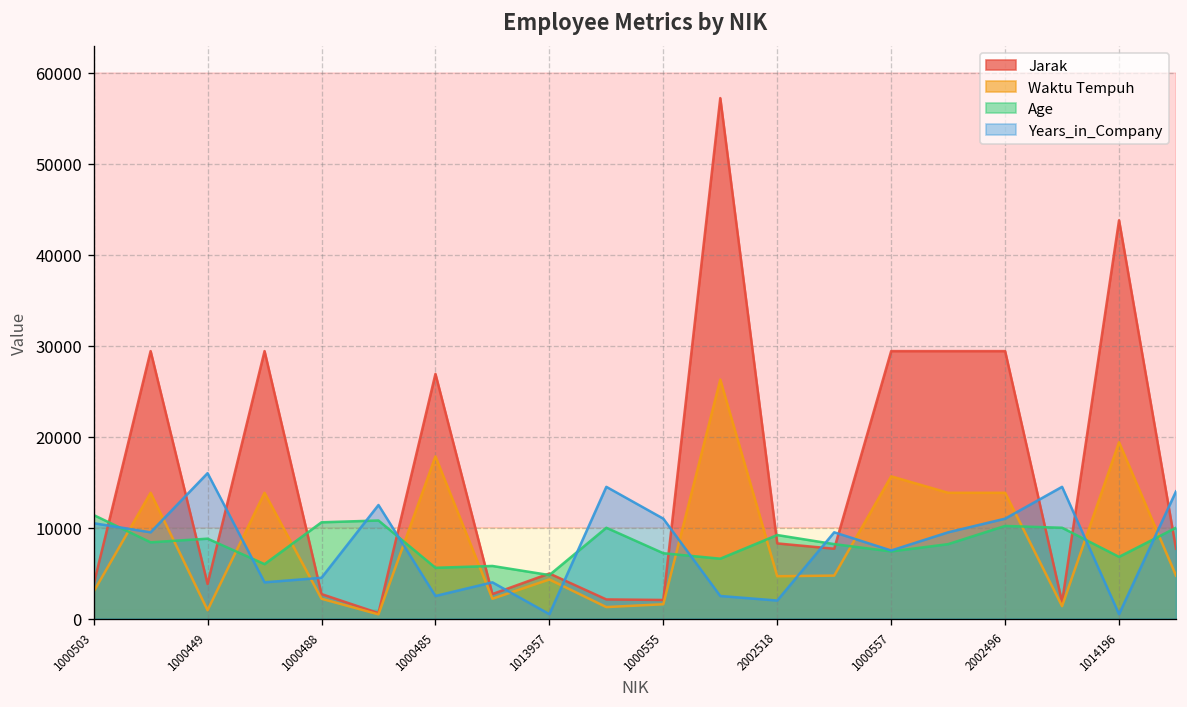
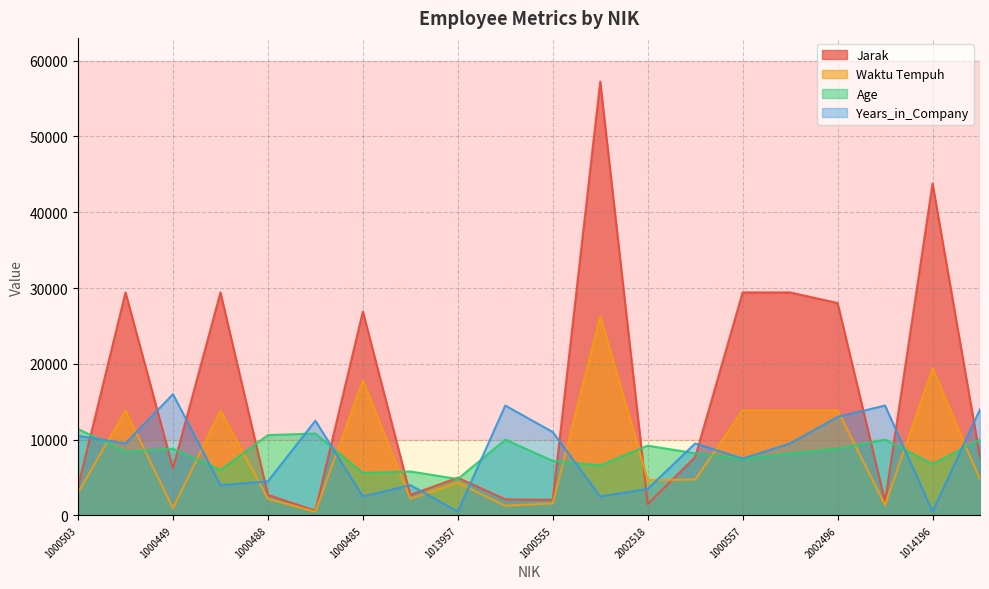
  {
    "Jarak": {
      "1000503": 4000,
-     "1000449": 4000,
+     "1000449": 6000,
      "1000488": 3000,
      "1000485": 27000,
      "1000555": 2000,
-     "2002518": 8000,
+     "2002518": 2000,
      "1000557": 29000,
-     "2002496": 29000,
+     "2002496": 28000,
      "1014196": 44000
    },
    "Waktu Tempuh": {
      "1000503": 3000,
      "1000449": 1000,
      "1000488": 2000,
      "1000485": 18000,
      "1013957": 4000,
      "1000555": 2000,
      "2002518": 5000,
-     "1000557": 16000,
+     "1000557": 14000,
      "2002496": 14000,
      "1014196": 19000
    },
    "Age": {
      "1000503": 11000,
      "1000449": 9000,
      "1000488": 11000,
      "1000485": 6000,
      "1000555": 7000,
      "2002518": 9000,
-     "2002496": 10000,
+     "2002496": 9000,
      "1014196": 7000
    },
    "Years_in_Company": {
      "1000503": 11000,
      "1000449": 16000,
      "1000488": 5000,
      "1000485": 3000,
      "1013957": 1000,
      "1000555": 11000,
-     "2002518": 2000,
-     "2002496": 11000,
+     "2002518": 4000,
+     "2002496": 13000,
      "1014196": 1000
    }
  }
